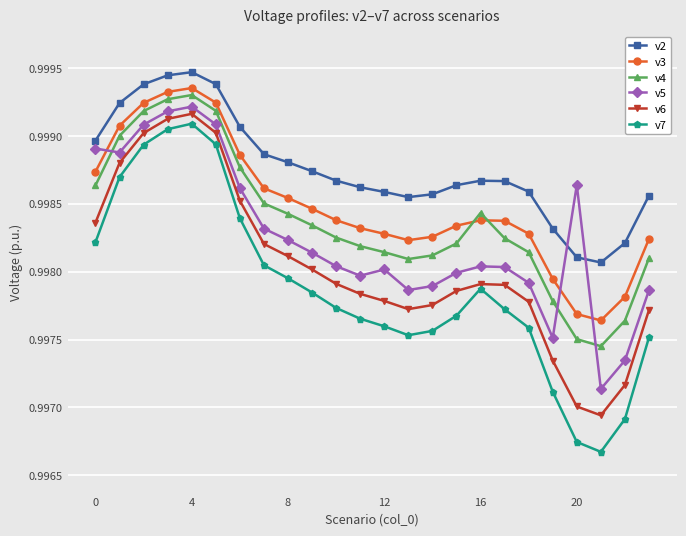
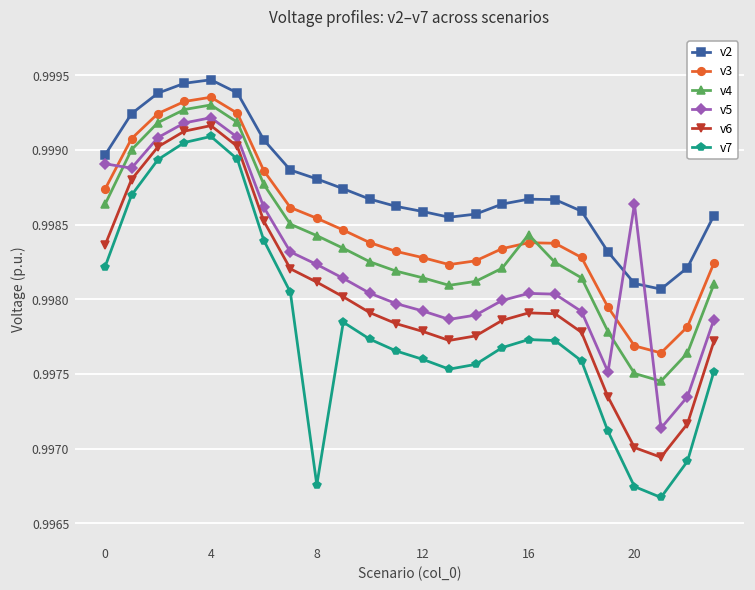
  {
    "v2": {
      "0": 0.99897,
      "4": 0.99947,
      "8": 0.99881,
      "12": 0.99859,
      "16": 0.99867,
      "20": 0.99811
    },
    "v4": {
      "0": 0.99864,
      "4": 0.99930,
      "8": 0.99843,
      "12": 0.99814,
      "16": 0.99843,
      "20": 0.99750
    },
    "v5": {
      "0": 0.99891,
      "4": 0.99922,
      "8": 0.99823,
-     "12": 0.99802,
+     "12": 0.99792,
      "16": 0.99804,
      "20": 0.99864
    },
    "v7": {
      "0": 0.99822,
      "4": 0.99909,
-     "8": 0.99795,
+     "8": 0.99676,
      "12": 0.99760,
-     "16": 0.99787,
+     "16": 0.99773,
      "20": 0.99675
    }
  }
